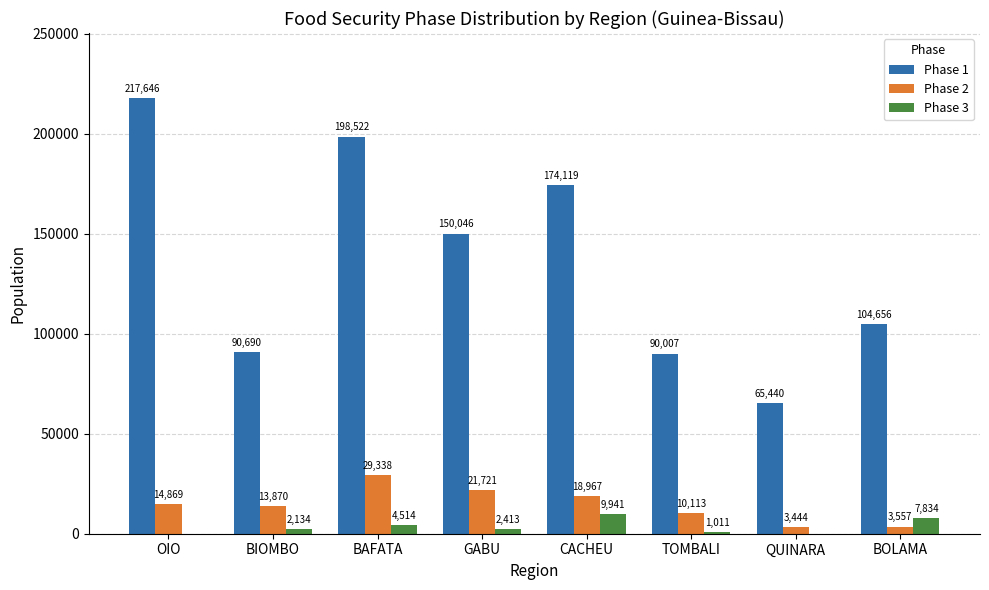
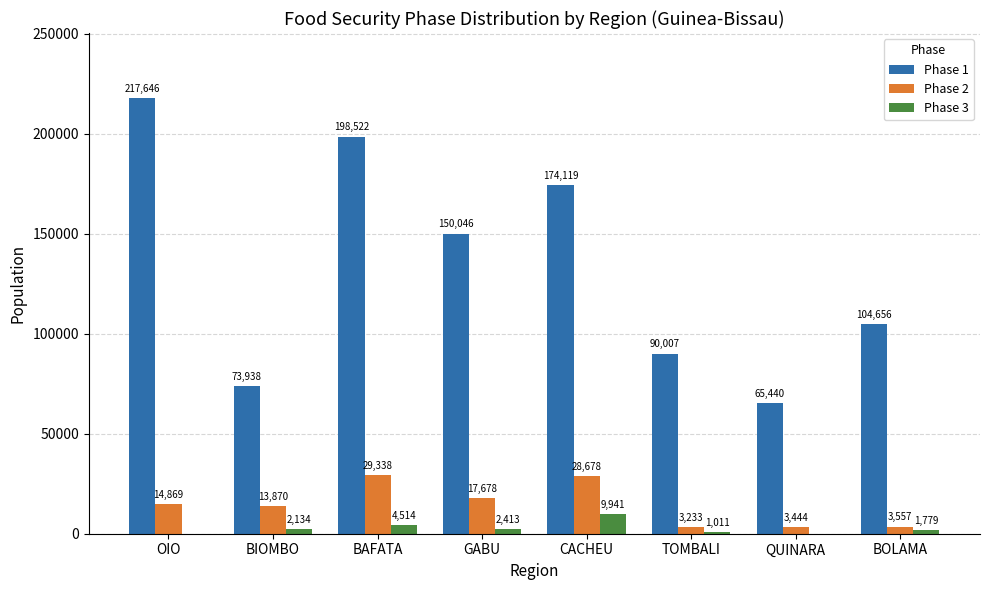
  {
    "Phase 1": {
      "OIO": "217,646",
-     "BIOMBO": "90,690",
+     "BIOMBO": "73,938",
      "BAFATA": "198,522",
      "GABU": "150,046",
      "CACHEU": "174,119",
      "TOMBALI": "90,007",
      "QUINARA": "65,440",
      "BOLAMA": "104,656"
    },
    "Phase 2": {
      "OIO": "14,869",
      "BIOMBO": "13,870",
      "BAFATA": "29,338",
-     "GABU": "21,721",
-     "CACHEU": "18,967",
-     "TOMBALI": "10,113",
+     "GABU": "17,678",
+     "CACHEU": "28,678",
+     "TOMBALI": "3,233",
      "QUINARA": "3,444",
      "BOLAMA": "3,557"
    },
    "Phase 3": {
      "BIOMBO": "2,134",
      "BAFATA": "4,514",
      "GABU": "2,413",
      "CACHEU": "9,941",
      "TOMBALI": "1,011",
-     "BOLAMA": "7,834"
+     "BOLAMA": "1,779"
    }
  }
